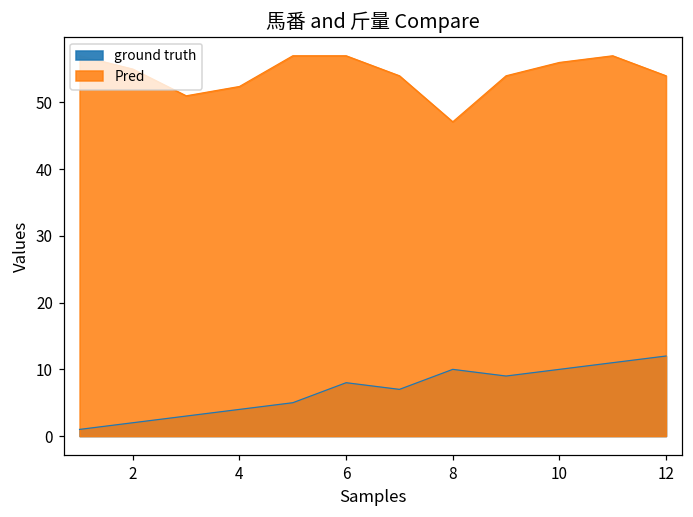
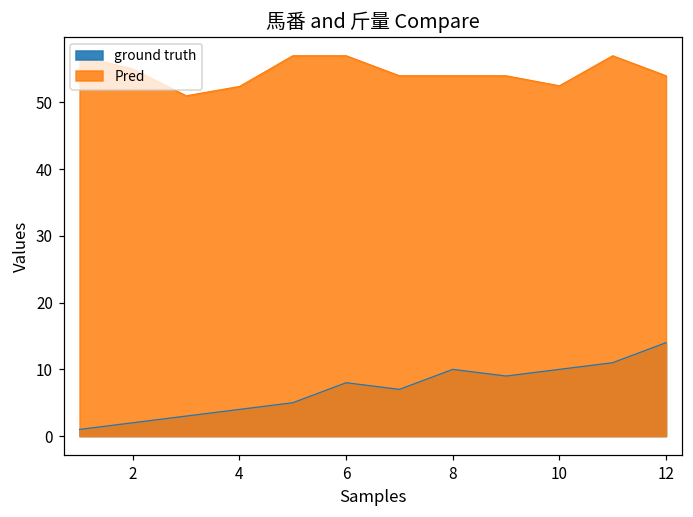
  {
    "ground truth": {
      "2": 2,
      "4": 4,
      "6": 8,
      "8": 10,
      "10": 10,
-     "12": 12
+     "12": 14
    },
    "Pred": {
      "4": 52,
      "6": 57,
-     "8": 47,
-     "10": 56,
+     "8": 54,
+     "10": 53,
      "12": 54
    }
  }
